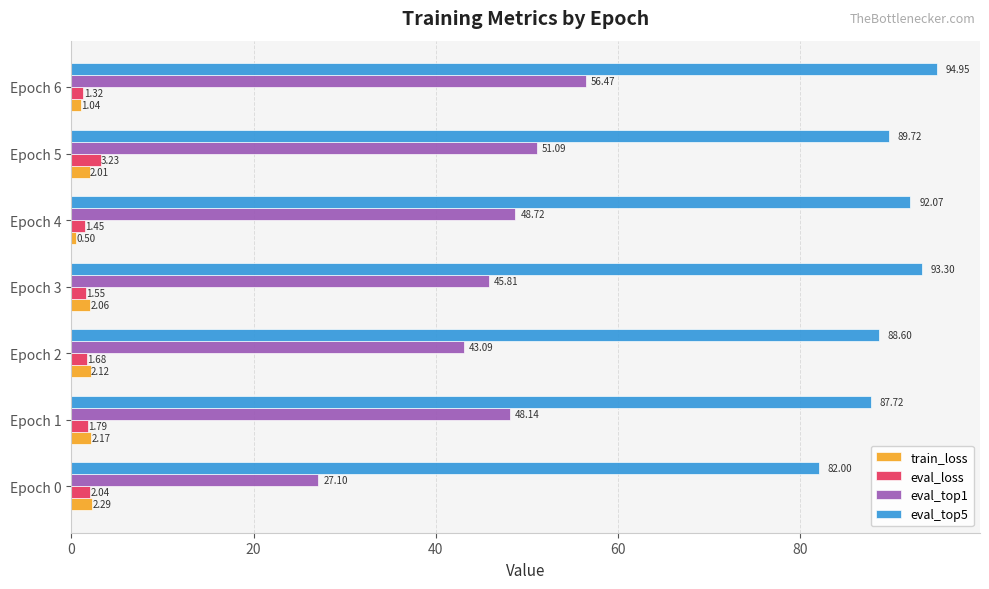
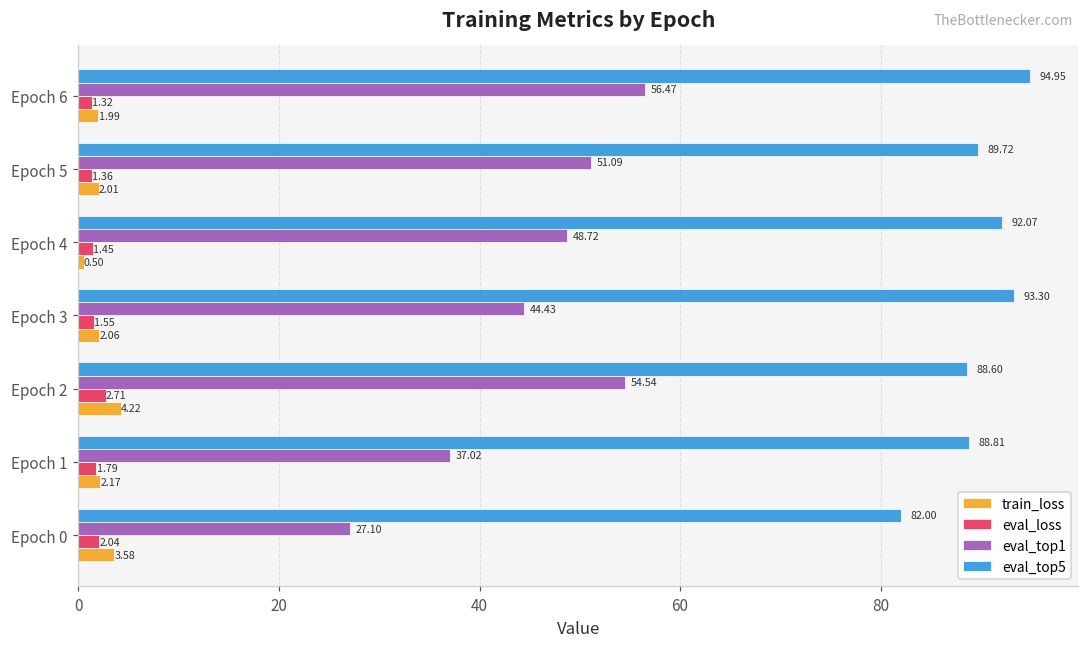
  {
    "train_loss": {
-     "Epoch 6": 1.04,
+     "Epoch 6": 1.99,
      "Epoch 5": 2.01,
      "Epoch 4": 0.50,
      "Epoch 3": 2.06,
-     "Epoch 2": 2.12,
+     "Epoch 2": 4.22,
      "Epoch 1": 2.17,
-     "Epoch 0": 2.29
+     "Epoch 0": 3.58
    },
    "eval_loss": {
      "Epoch 6": 1.32,
-     "Epoch 5": 3.23,
+     "Epoch 5": 1.36,
      "Epoch 4": 1.45,
      "Epoch 3": 1.55,
-     "Epoch 2": 1.68,
+     "Epoch 2": 2.71,
      "Epoch 1": 1.79,
      "Epoch 0": 2.04
    },
    "eval_top1": {
      "Epoch 6": 56.47,
      "Epoch 5": 51.09,
      "Epoch 4": 48.72,
-     "Epoch 3": 45.81,
-     "Epoch 2": 43.09,
-     "Epoch 1": 48.14,
+     "Epoch 3": 44.43,
+     "Epoch 2": 54.54,
+     "Epoch 1": 37.02,
      "Epoch 0": 27.10
    },
    "eval_top5": {
      "Epoch 6": 94.95,
      "Epoch 5": 89.72,
      "Epoch 4": 92.07,
      "Epoch 3": 93.30,
      "Epoch 2": 88.60,
-     "Epoch 1": 87.72,
+     "Epoch 1": 88.81,
      "Epoch 0": 82.00
    }
  }
